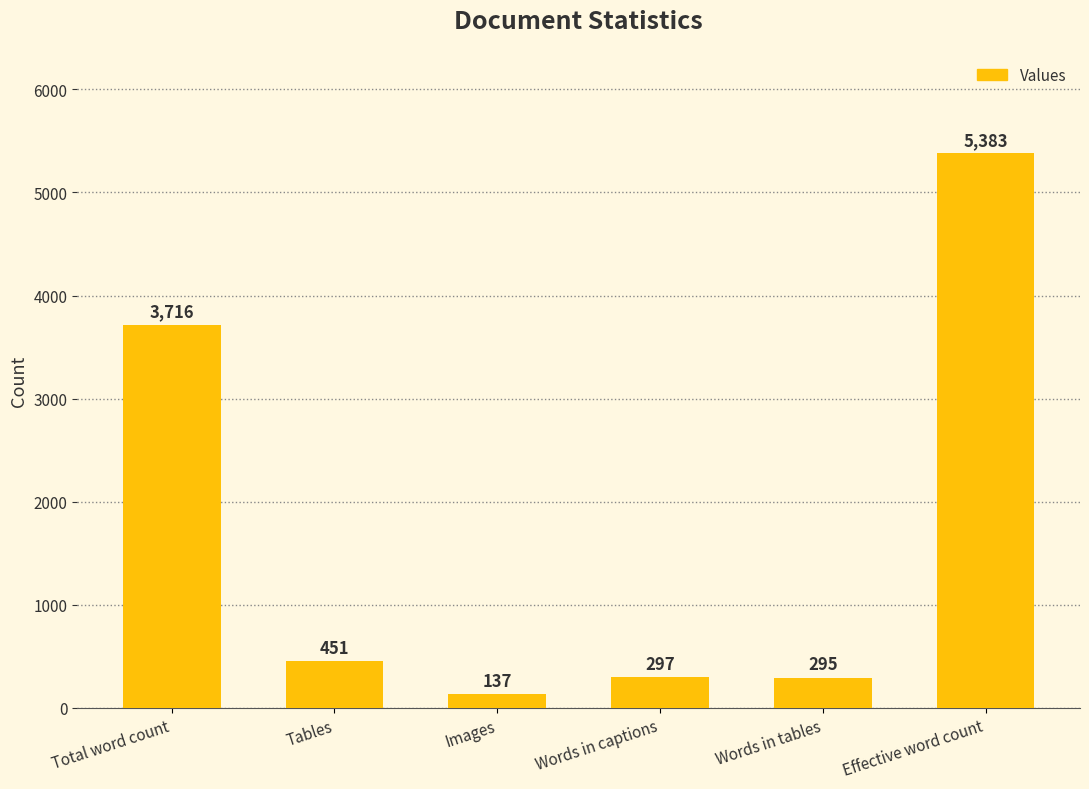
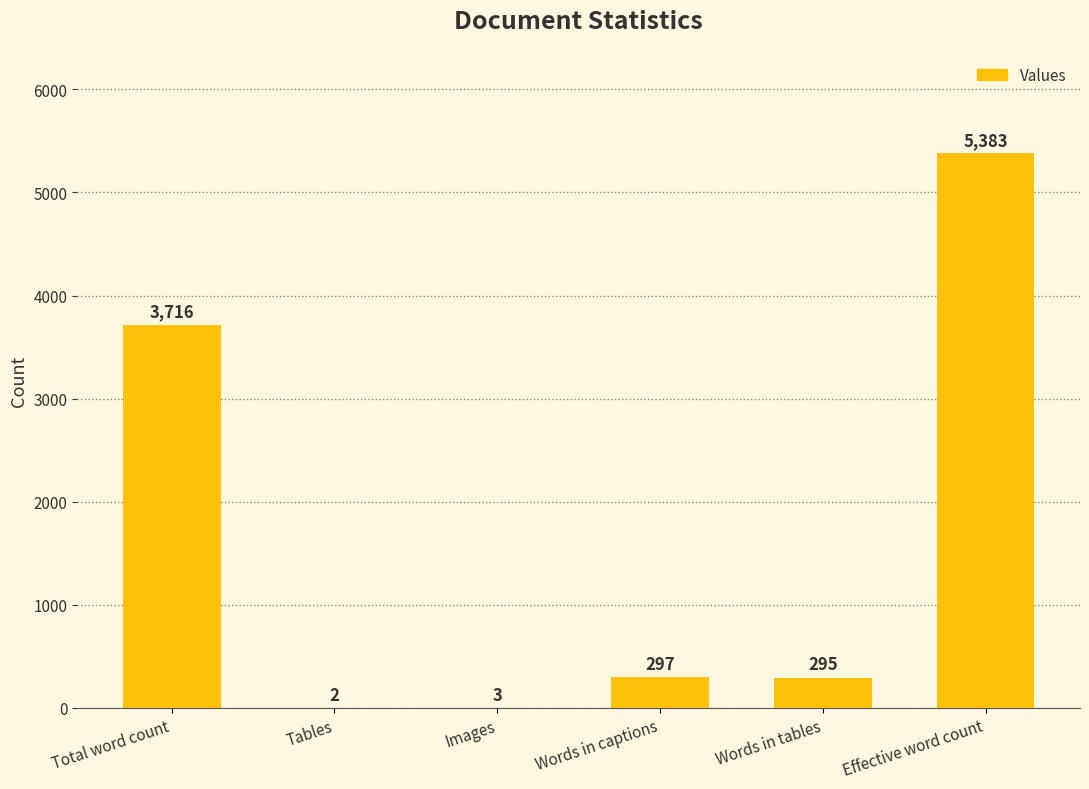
  {
    "Total word count": "3,716",
-   "Tables": "451",
-   "Images": "137",
+   "Tables": "2",
+   "Images": "3",
    "Words in captions": "297",
    "Words in tables": "295",
    "Effective word count": "5,383"
  }
